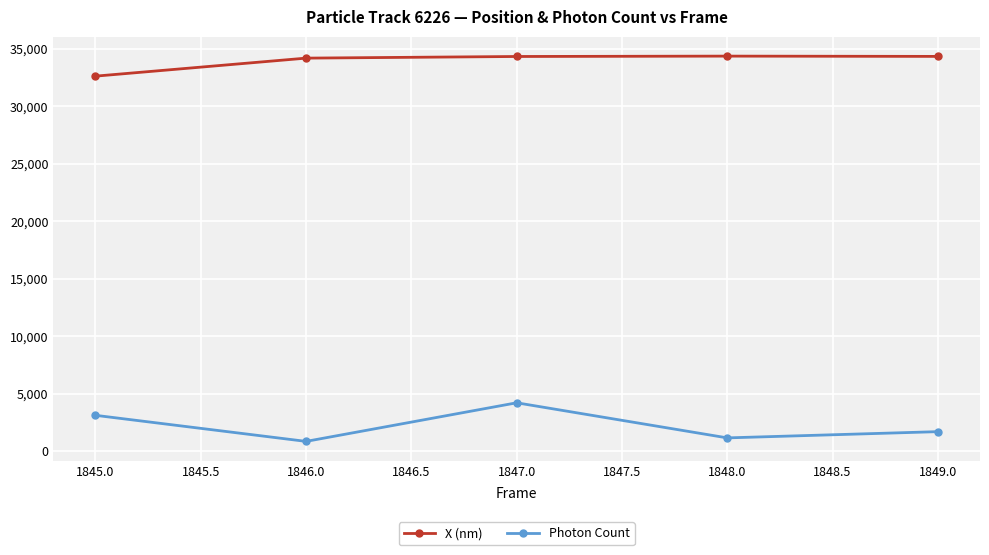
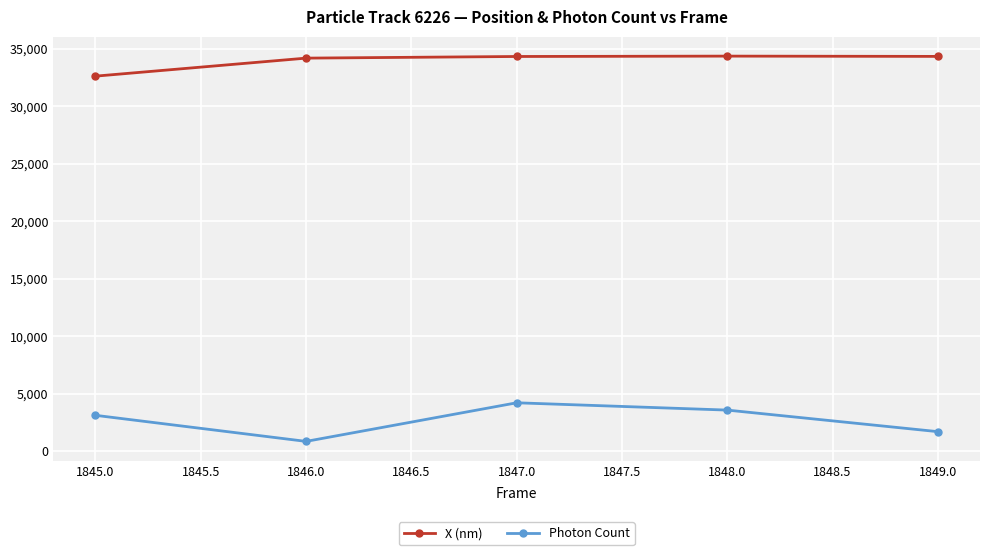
  {
    "X (nm)": {
      "1845.0": "32,600",
      "1846.0": "34,200",
      "1847.0": "34,300",
      "1848.0": "34,400",
      "1849.0": "34,300"
    },
    "Photon Count": {
      "1845.0": "3,100",
      "1846.0": "900",
      "1847.0": "4,200",
-     "1848.0": "1,200",
+     "1848.0": "3,600",
      "1849.0": "1,700"
    }
  }
